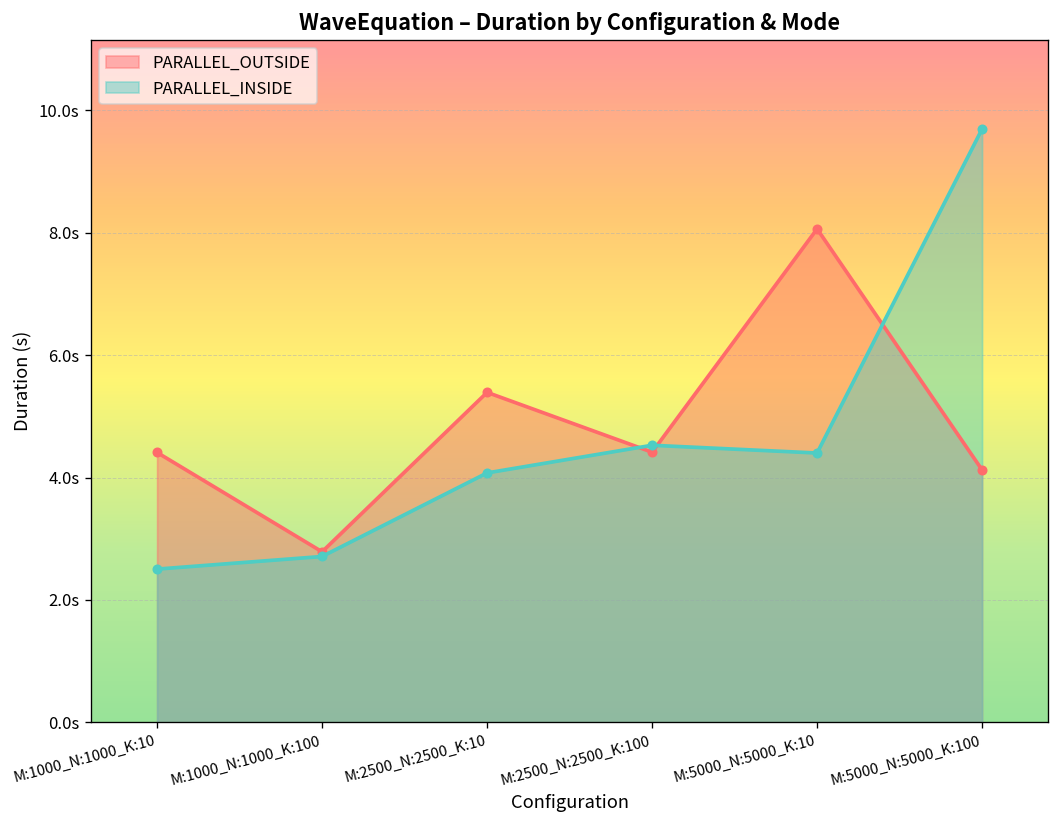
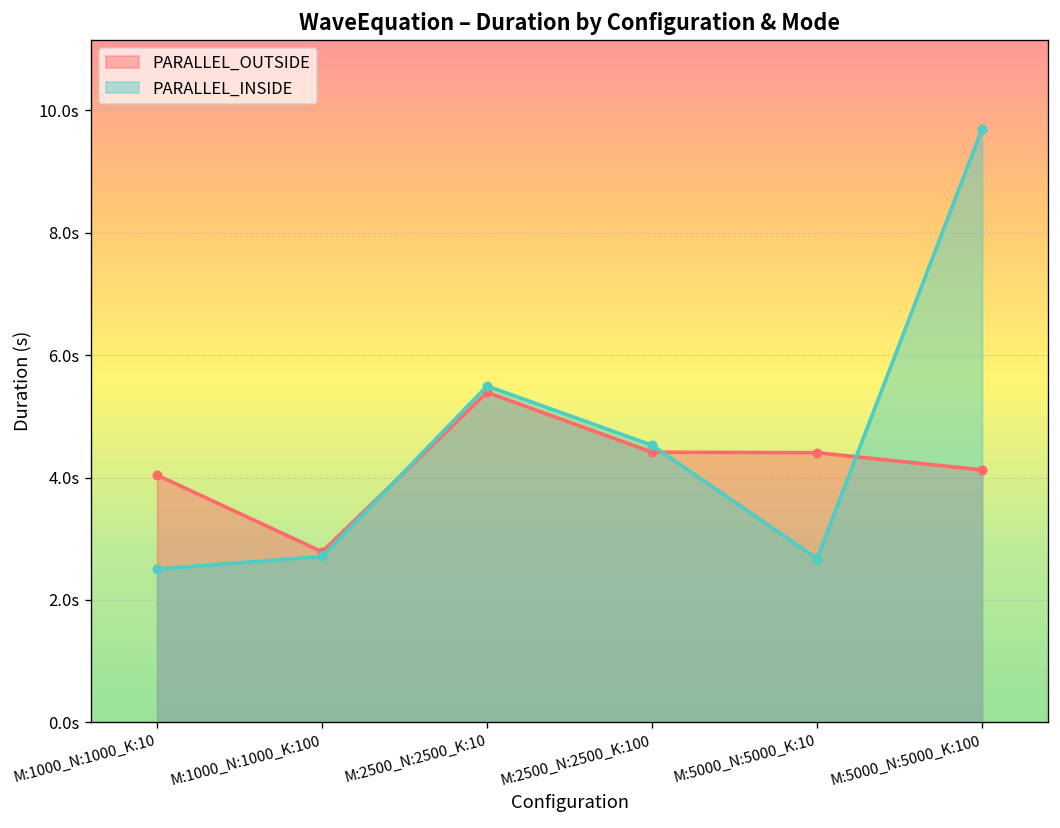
  {
    "PARALLEL_OUTSIDE": {
-     "M:1000_N:1000_K:10": "4.4s",
+     "M:1000_N:1000_K:10": "4.0s",
      "M:1000_N:1000_K:100": "2.8s",
      "M:2500_N:2500_K:10": "5.4s",
      "M:2500_N:2500_K:100": "4.4s",
-     "M:5000_N:5000_K:10": "8.1s",
+     "M:5000_N:5000_K:10": "4.4s",
      "M:5000_N:5000_K:100": "4.1s"
    },
    "PARALLEL_INSIDE": {
      "M:1000_N:1000_K:10": "2.5s",
      "M:1000_N:1000_K:100": "2.7s",
-     "M:2500_N:2500_K:10": "4.1s",
+     "M:2500_N:2500_K:10": "5.5s",
      "M:2500_N:2500_K:100": "4.5s",
-     "M:5000_N:5000_K:10": "4.4s",
+     "M:5000_N:5000_K:10": "2.7s",
      "M:5000_N:5000_K:100": "9.7s"
    }
  }
